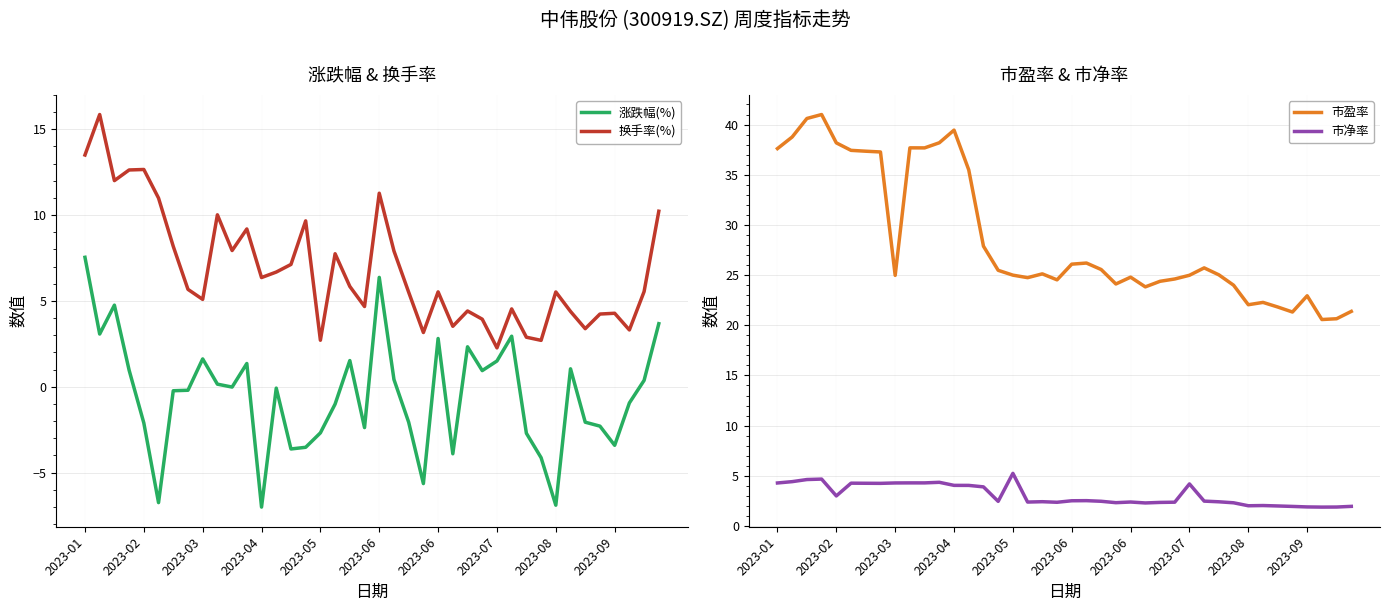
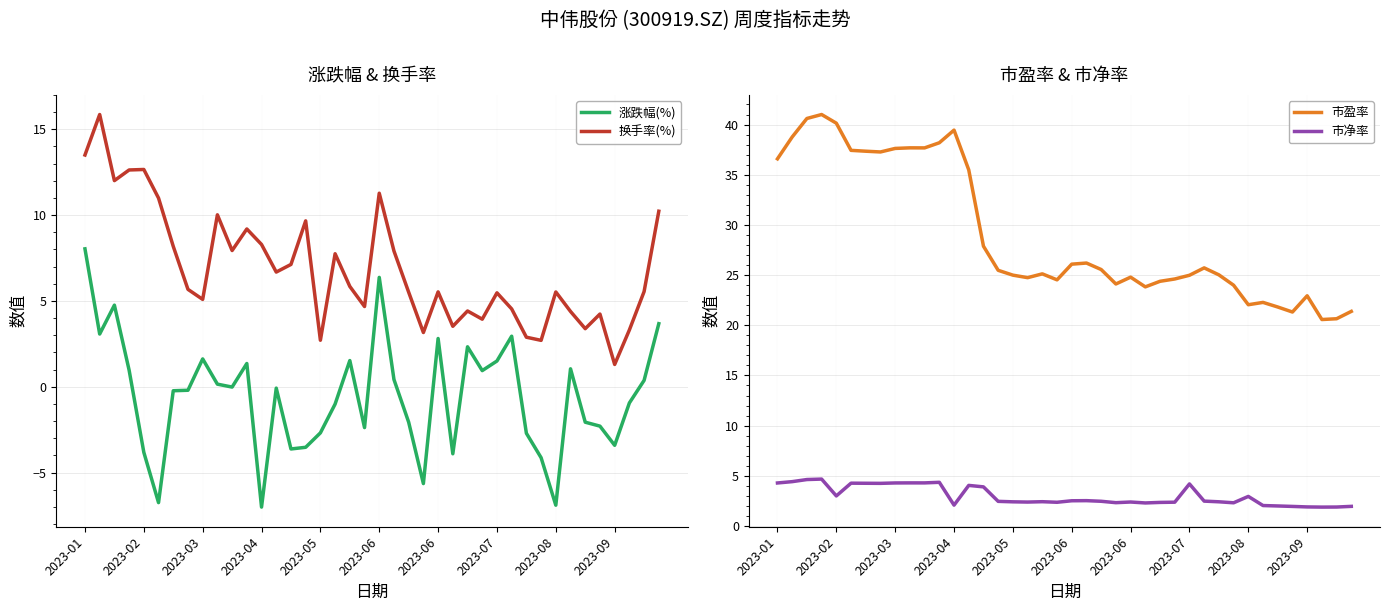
  {
    "涨跌幅 & 换手率": {
      "涨跌幅(%)": {
-       "2023-01": 7.5,
-       "2023-02": -2.1,
+       "2023-01": 8.0,
+       "2023-02": -3.8,
        "2023-03": 1.6,
        "2023-04": -7.0,
        "2023-05": -2.7,
        "2023-07": 1.5,
        "2023-08": -6.9,
        "2023-09": -3.4
      },
      "换手率(%)": {
        "2023-01": 13.5,
        "2023-02": 12.7,
        "2023-03": 5.1,
-       "2023-04": 6.4,
+       "2023-04": 8.3,
        "2023-05": 2.7,
-       "2023-07": 2.3,
+       "2023-07": 5.5,
        "2023-08": 5.5,
-       "2023-09": 4.3
+       "2023-09": 1.3
      }
    },
    "市盈率 & 市净率": {
      "市盈率": {
-       "2023-01": 37.6,
-       "2023-02": 38.2,
-       "2023-03": 25.0,
+       "2023-01": 36.6,
+       "2023-02": 40.1,
+       "2023-03": 37.6,
        "2023-04": 39.4,
        "2023-05": 25.0,
        "2023-07": 25.0,
        "2023-08": 22.0,
        "2023-09": 22.9
      },
      "市净率": {
        "2023-01": 4.3,
        "2023-02": 3.0,
        "2023-03": 4.3,
-       "2023-04": 4.0,
-       "2023-05": 5.2,
+       "2023-04": 2.1,
+       "2023-05": 2.4,
        "2023-07": 4.2,
-       "2023-08": 2.0,
+       "2023-08": 2.9,
        "2023-09": 1.9
      }
    }
  }
